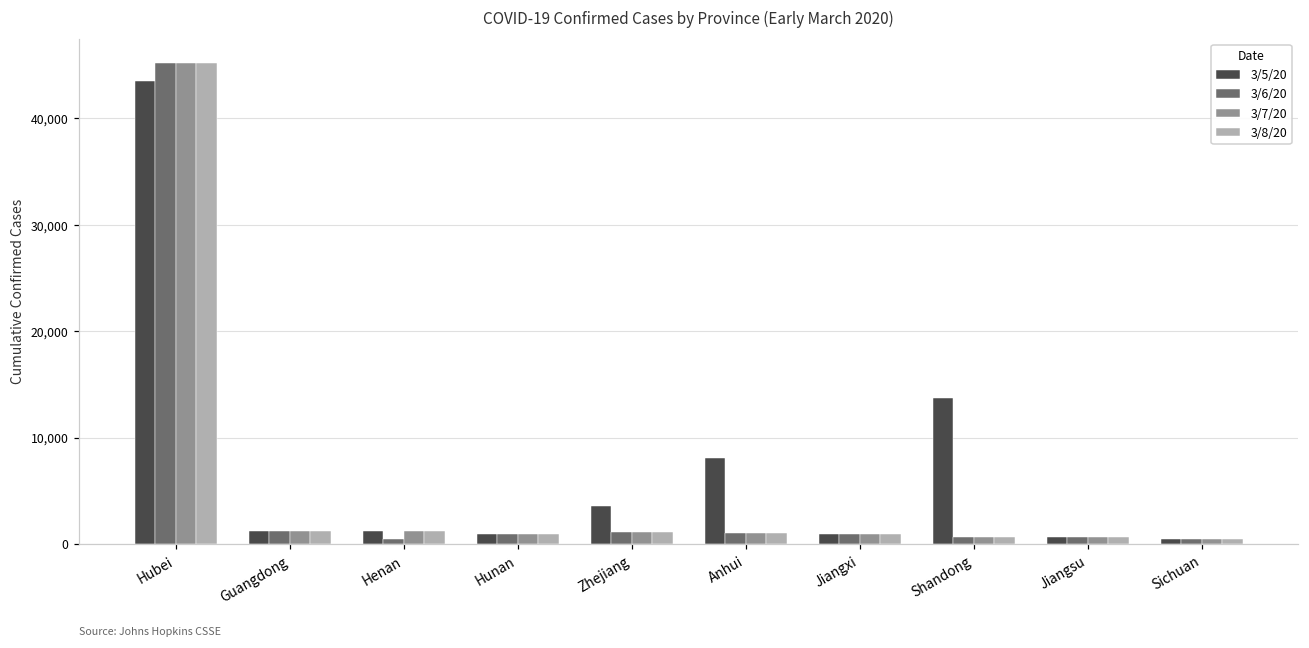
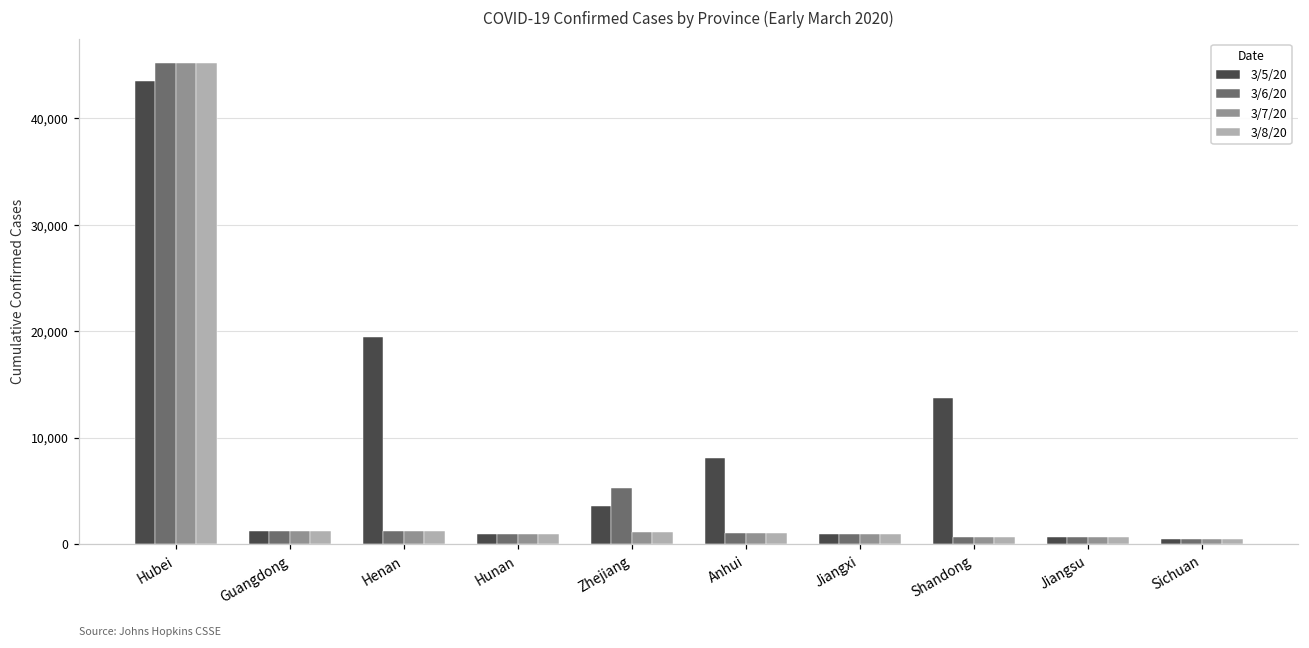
  {
    "3/5/20": {
      "Hubei": "44,000",
      "Guangdong": "1,000",
-     "Henan": "1,000",
+     "Henan": "19,000",
      "Hunan": "1,000",
      "Zhejiang": "4,000",
      "Anhui": "8,000",
      "Jiangxi": "1,000",
      "Shandong": "14,000",
      "Jiangsu": "1,000",
      "Sichuan": "0"
    },
    "3/6/20": {
      "Hubei": "45,000",
      "Guangdong": "1,000",
-     "Henan": "0",
+     "Henan": "1,000",
      "Hunan": "1,000",
-     "Zhejiang": "1,000",
+     "Zhejiang": "5,000",
      "Anhui": "1,000",
      "Jiangxi": "1,000",
      "Shandong": "1,000",
      "Jiangsu": "1,000",
      "Sichuan": "0"
    }
  }
